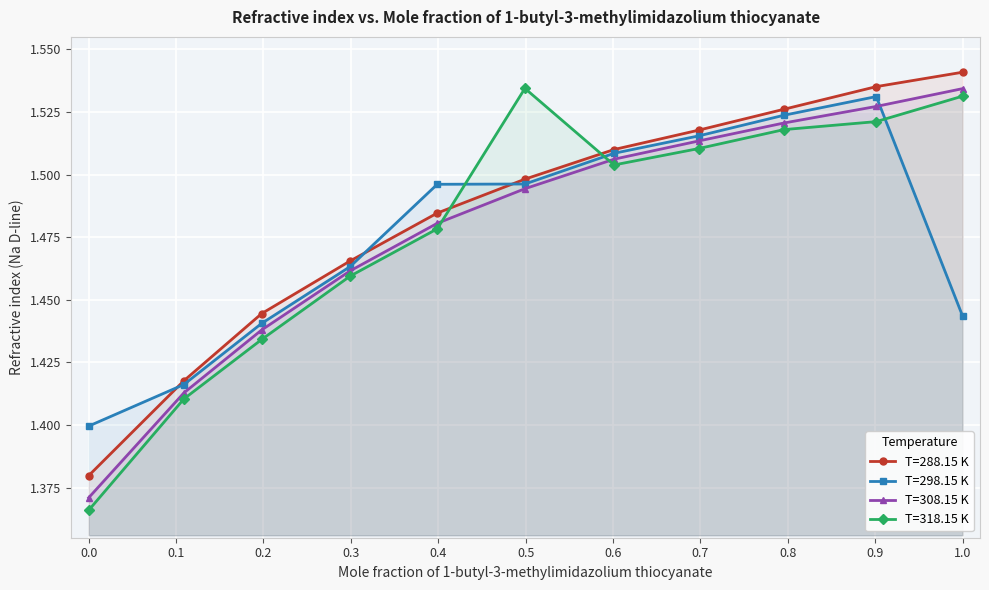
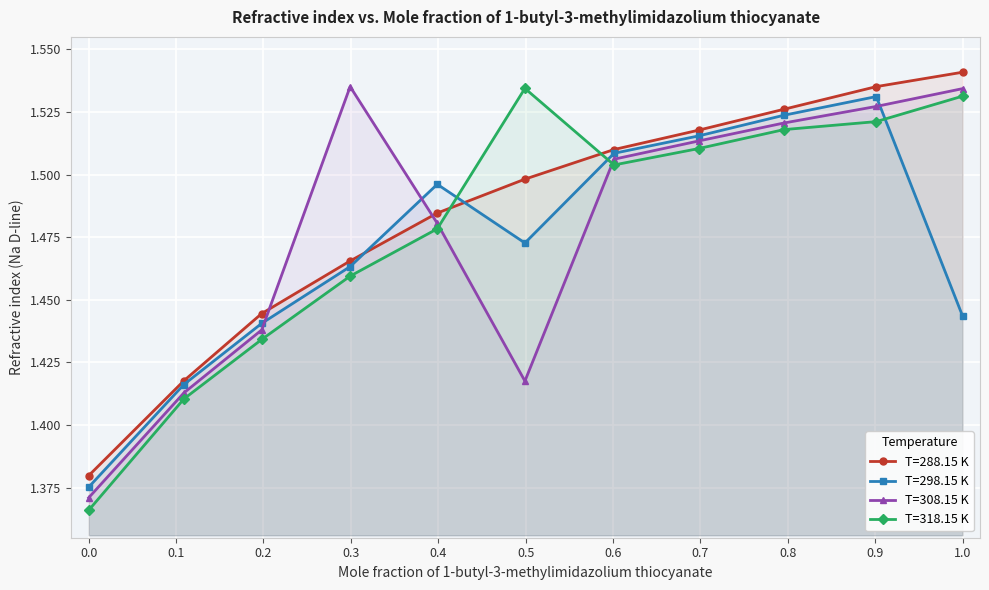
  {
    "T=288.15 K": {
      "0.0": 1.380,
      "0.3": 1.466,
      "0.4": 1.485,
      "0.5": 1.498,
      "0.6": 1.510,
      "0.9": 1.535,
      "1.0": 1.541
    },
    "T=298.15 K": {
-     "0.0": 1.400,
+     "0.0": 1.375,
      "0.3": 1.463,
      "0.4": 1.496,
-     "0.5": 1.496,
+     "0.5": 1.473,
      "0.6": 1.509,
      "0.9": 1.531,
      "1.0": 1.444
    },
    "T=308.15 K": {
      "0.0": 1.371,
-     "0.3": 1.462,
+     "0.3": 1.535,
      "0.4": 1.481,
-     "0.5": 1.494,
+     "0.5": 1.418,
      "0.6": 1.506,
      "0.9": 1.527,
      "1.0": 1.534
    },
    "T=318.15 K": {
      "0.0": 1.366,
      "0.3": 1.459,
      "0.4": 1.478,
      "0.5": 1.534,
      "0.6": 1.504,
      "0.9": 1.521,
      "1.0": 1.531
    }
  }
